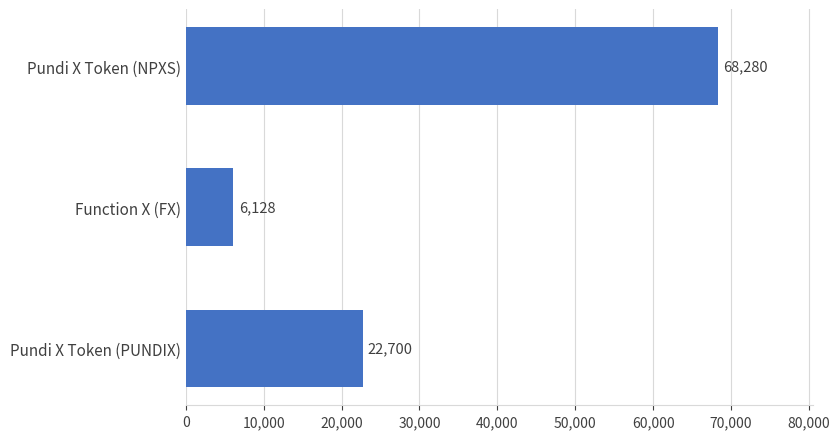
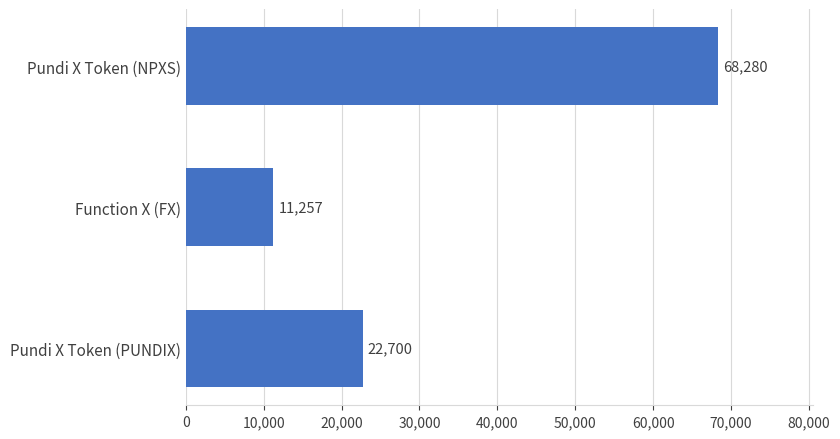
  {
    "Pundi X Token (NPXS)": "68,280",
-   "Function X (FX)": "6,128",
+   "Function X (FX)": "11,257",
    "Pundi X Token (PUNDIX)": "22,700"
  }
